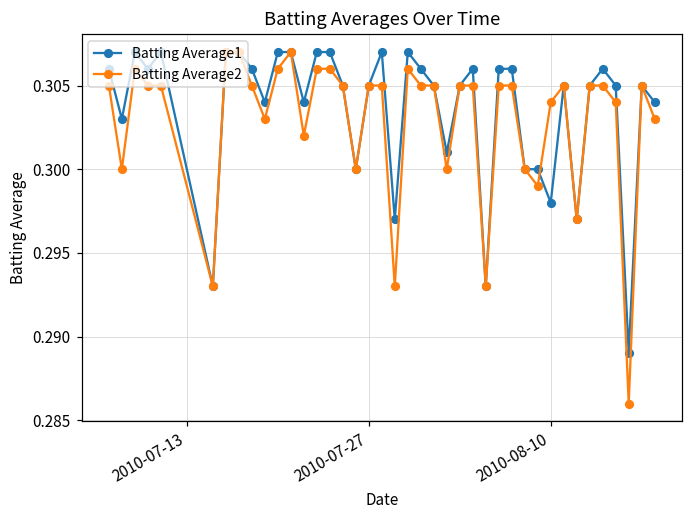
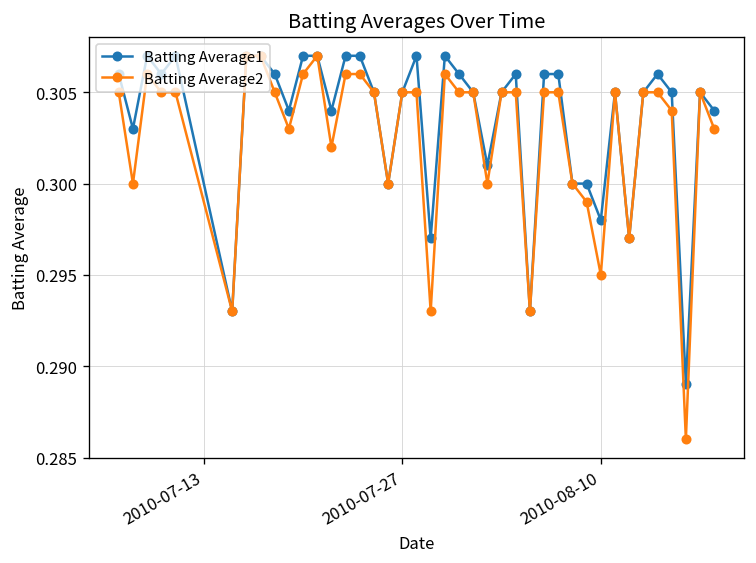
  {
    "Batting Average1": {
      "2010-08-10": 0.298
    },
    "Batting Average2": {
-     "2010-08-10": 0.304
+     "2010-08-10": 0.295
    }
  }
